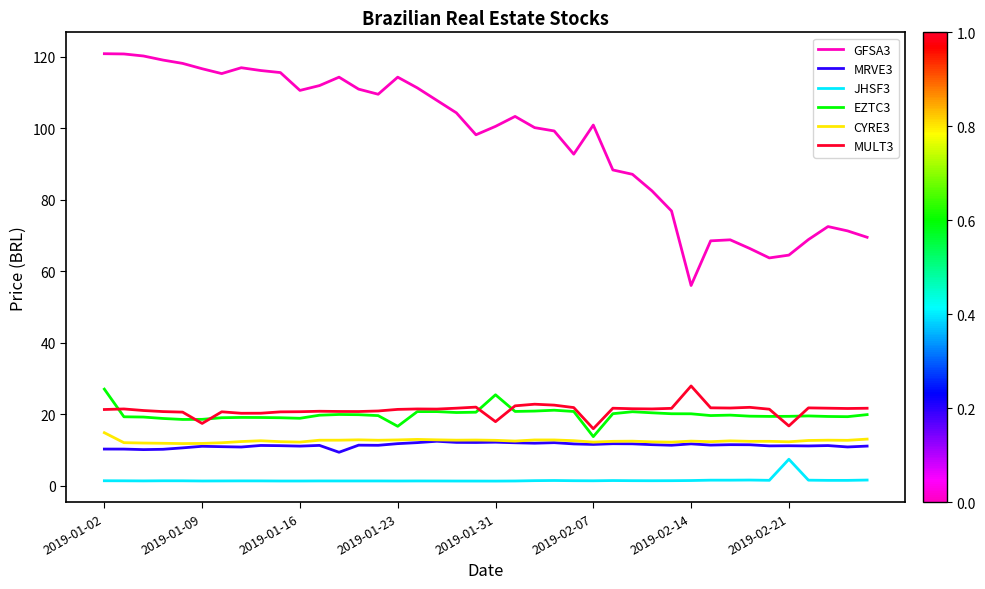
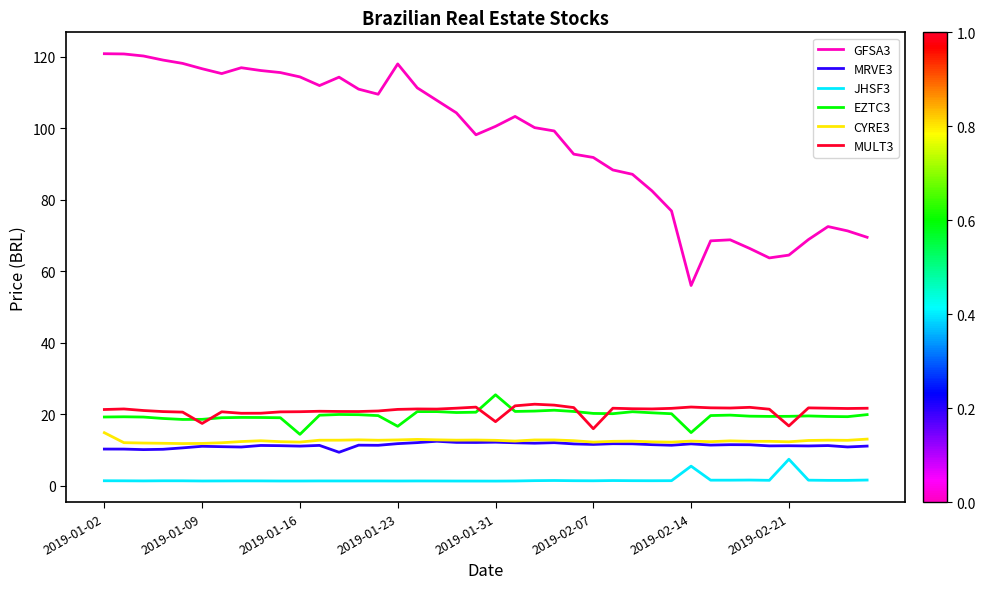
  {
    "GFSA3": {
      "2019-01-02": 121,
      "2019-01-09": 117,
-     "2019-01-16": 111,
-     "2019-01-23": 114,
+     "2019-01-16": 114,
+     "2019-01-23": 118,
      "2019-01-31": 100,
-     "2019-02-07": 101,
+     "2019-02-07": 92,
      "2019-02-14": 56,
      "2019-02-21": 64
    },
    "MRVE3": {
      "2019-01-02": 10,
      "2019-01-09": 11,
      "2019-01-16": 11,
      "2019-01-23": 12,
      "2019-02-14": 12,
      "2019-02-21": 11
    },
    "JHSF3": {
      "2019-01-02": 1,
      "2019-01-09": 1,
      "2019-01-16": 1,
      "2019-01-23": 1,
      "2019-01-31": 1,
      "2019-02-07": 1,
-     "2019-02-14": 1,
+     "2019-02-14": 6,
      "2019-02-21": 7
    },
    "EZTC3": {
-     "2019-01-02": 27,
+     "2019-01-02": 19,
      "2019-01-09": 19,
-     "2019-01-16": 19,
+     "2019-01-16": 14,
      "2019-01-23": 17,
      "2019-01-31": 25,
-     "2019-02-07": 14,
-     "2019-02-14": 20,
+     "2019-02-07": 20,
+     "2019-02-14": 15,
      "2019-02-21": 19
    },
    "CYRE3": {
      "2019-01-02": 15,
      "2019-01-09": 12,
      "2019-01-16": 12,
      "2019-01-23": 13,
      "2019-02-14": 13,
      "2019-02-21": 12
    },
    "MULT3": {
      "2019-01-02": 21,
      "2019-01-09": 17,
      "2019-01-16": 21,
      "2019-01-23": 21,
      "2019-01-31": 18,
      "2019-02-07": 16,
-     "2019-02-14": 28,
+     "2019-02-14": 22,
      "2019-02-21": 17
    }
  }
